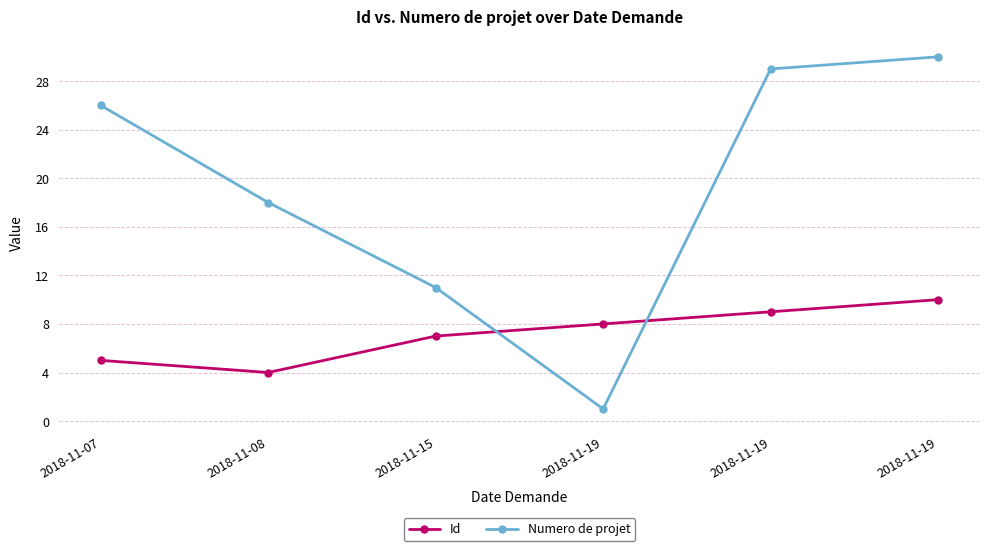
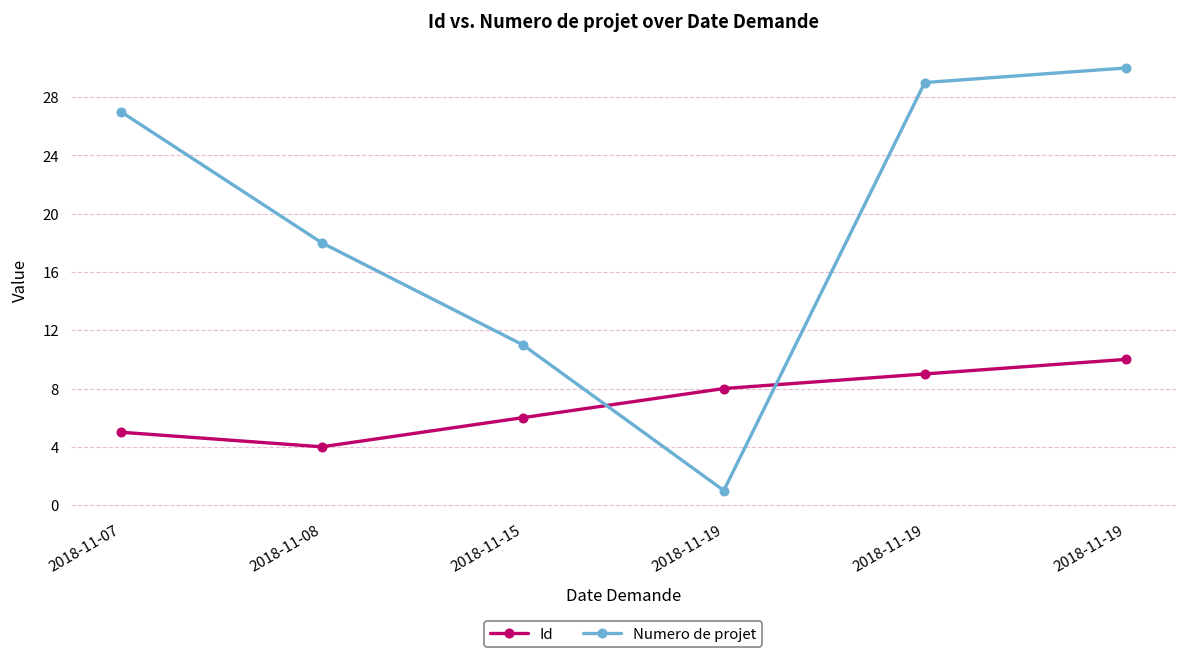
  {
    "Id": {
      "2018-11-07": 5,
      "2018-11-08": 4,
-     "2018-11-15": 7
+     "2018-11-15": 6
    },
    "Numero de projet": {
-     "2018-11-07": 26,
+     "2018-11-07": 27,
      "2018-11-08": 18,
      "2018-11-15": 11
    }
  }
